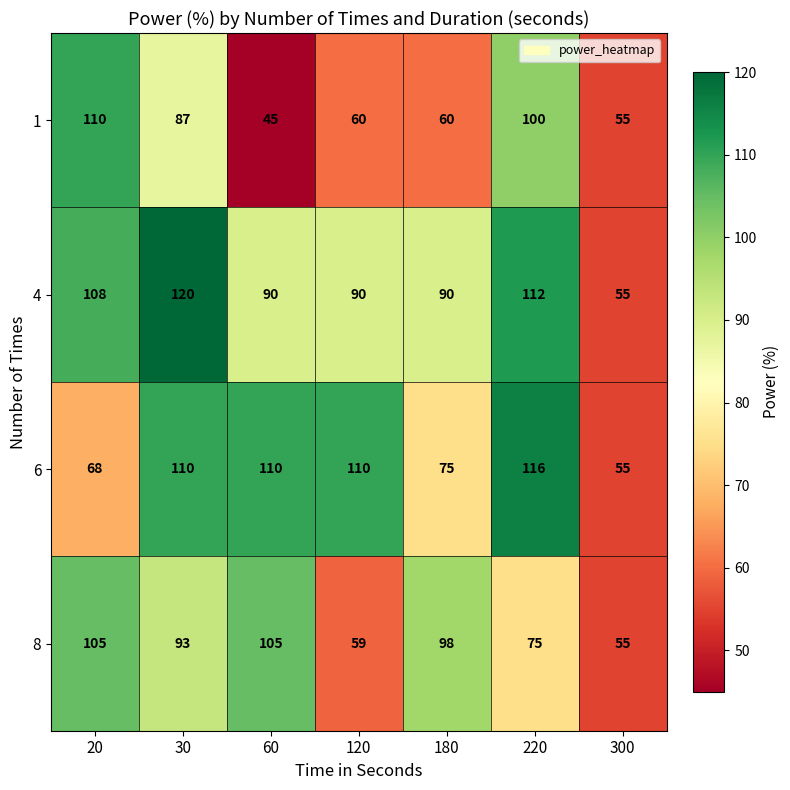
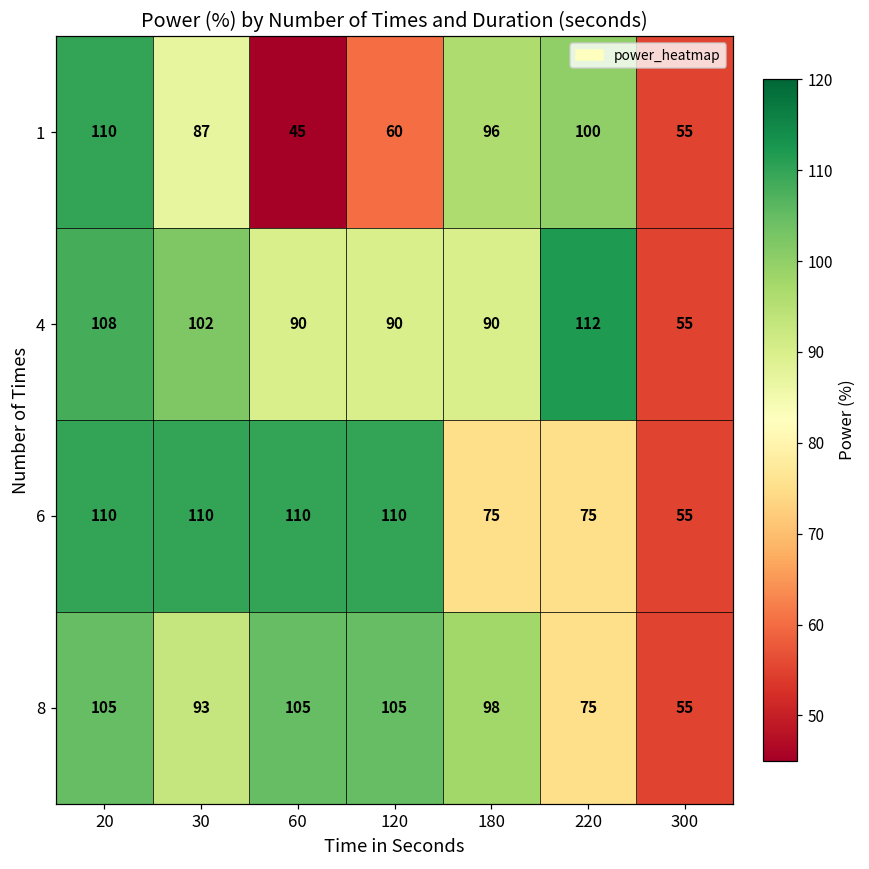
  {
    "1": {
      "20": 110,
      "30": 87,
      "60": 45,
      "120": 60,
-     "180": 60,
+     "180": 96,
      "220": 100,
      "300": 55
    },
    "4": {
      "20": 108,
-     "30": 120,
+     "30": 102,
      "60": 90,
      "120": 90,
      "180": 90,
      "220": 112,
      "300": 55
    },
    "6": {
-     "20": 68,
+     "20": 110,
      "30": 110,
      "60": 110,
      "120": 110,
      "180": 75,
-     "220": 116,
+     "220": 75,
      "300": 55
    },
    "8": {
      "20": 105,
      "30": 93,
      "60": 105,
-     "120": 59,
+     "120": 105,
      "180": 98,
      "220": 75,
      "300": 55
    }
  }
